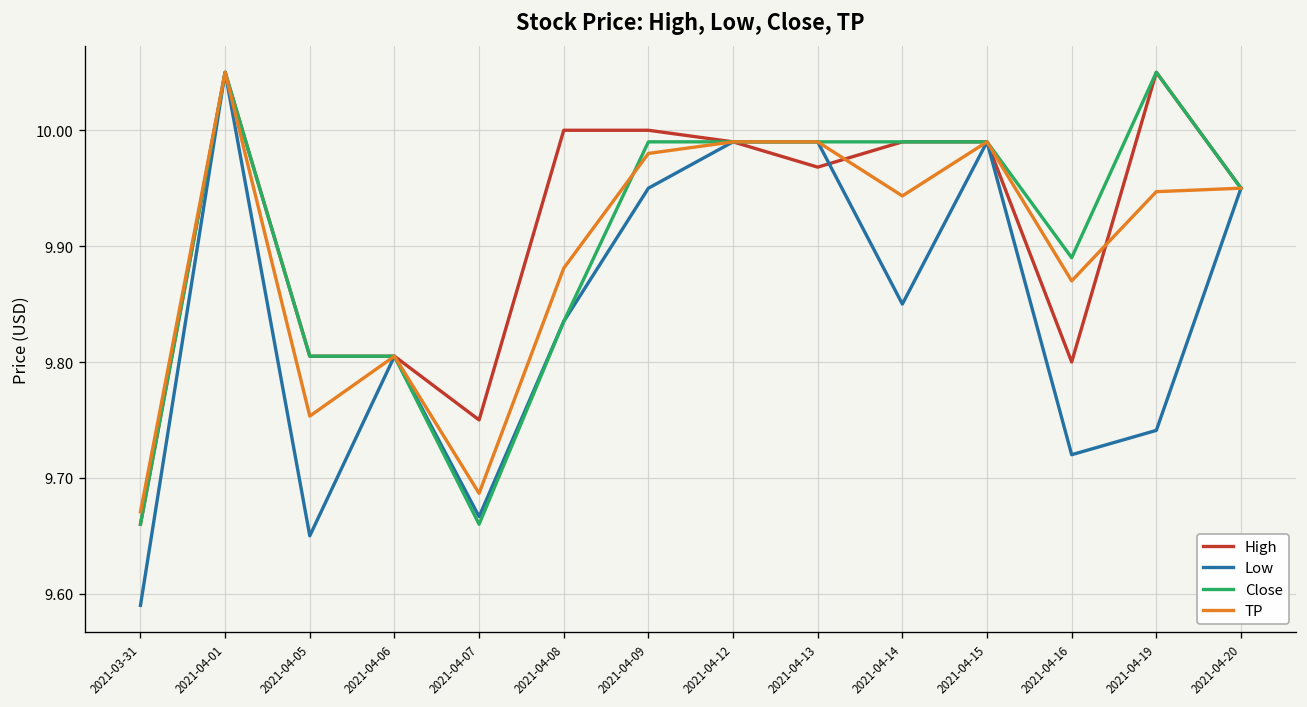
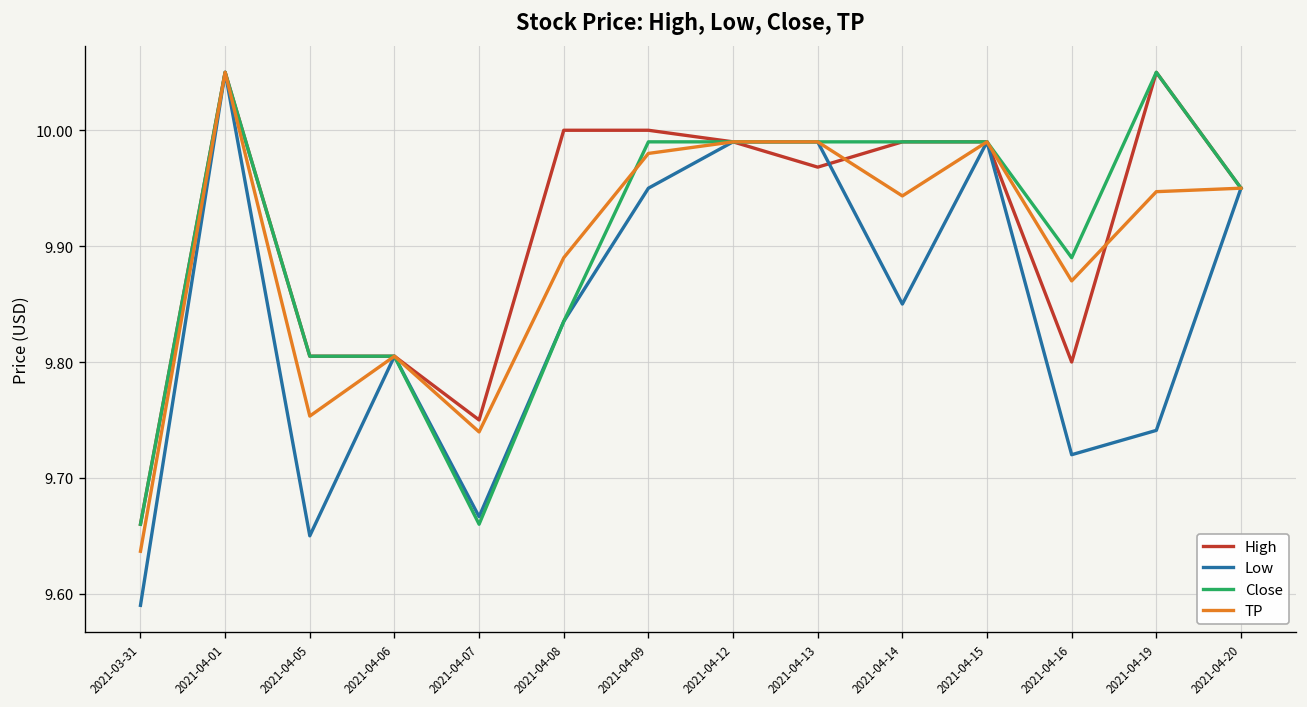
  {
    "High": {
      "2021-04-07": 9.75,
      "2021-04-08": 10.00,
      "2021-04-09": 10.00,
      "2021-04-13": 9.97,
      "2021-04-16": 9.80
    },
    "Low": {
      "2021-03-31": 9.59,
      "2021-04-05": 9.65,
      "2021-04-07": 9.67,
      "2021-04-09": 9.95,
      "2021-04-14": 9.85,
      "2021-04-16": 9.72,
      "2021-04-19": 9.74
    },
    "Close": {
      "2021-04-07": 9.66,
      "2021-04-09": 9.99,
      "2021-04-16": 9.89
    },
    "TP": {
-     "2021-03-31": 9.67,
+     "2021-03-31": 9.64,
      "2021-04-05": 9.75,
-     "2021-04-07": 9.69,
-     "2021-04-08": 9.88,
+     "2021-04-07": 9.74,
+     "2021-04-08": 9.89,
      "2021-04-09": 9.98,
      "2021-04-14": 9.94,
      "2021-04-16": 9.87,
      "2021-04-19": 9.95
    }
  }
